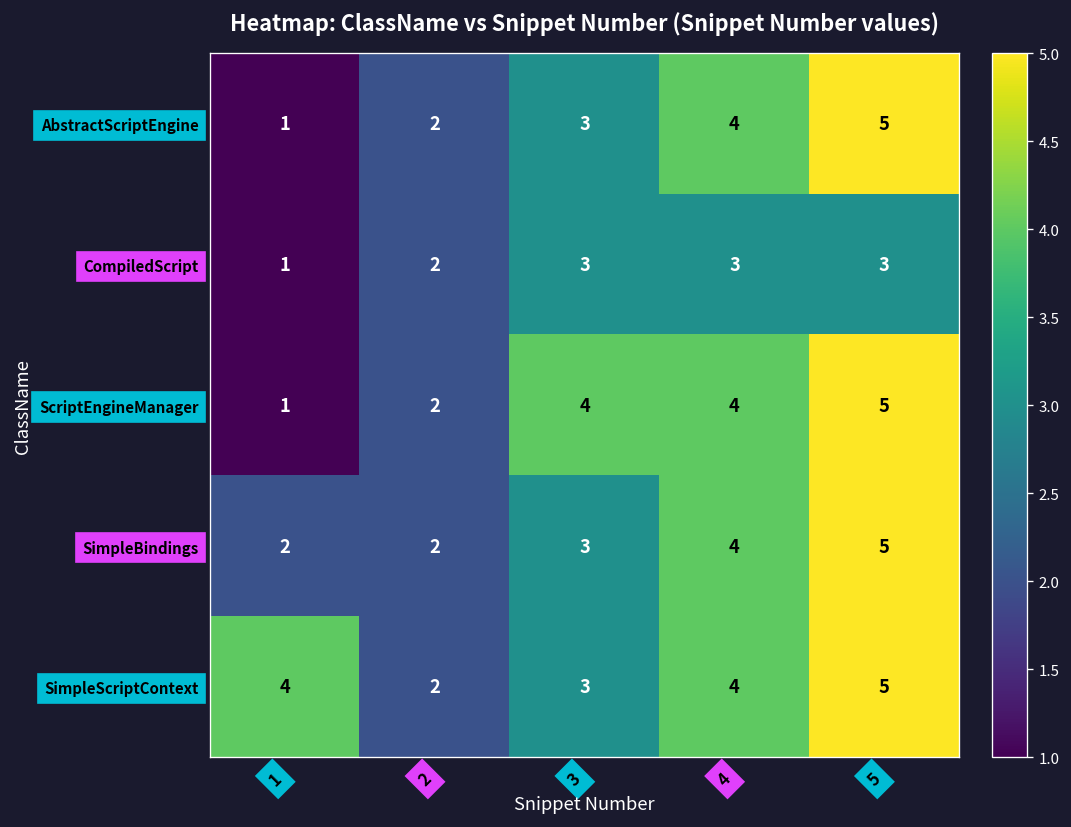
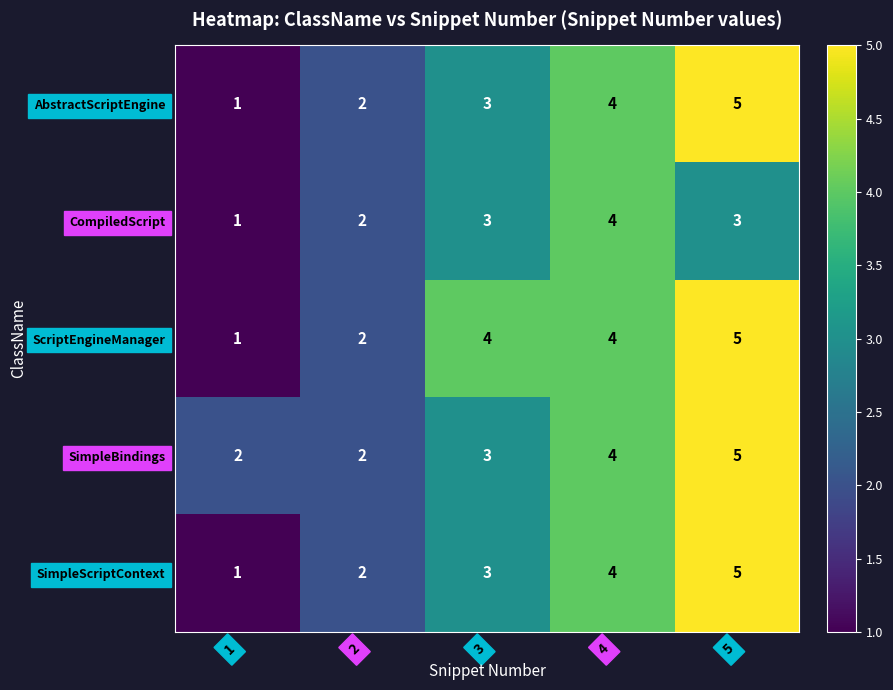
  {
    "AbstractScriptEngine": {
      "1": 1,
      "2": 2,
      "3": 3,
      "4": 4,
      "5": 5
    },
    "CompiledScript": {
      "1": 1,
      "2": 2,
      "3": 3,
-     "4": 3,
+     "4": 4,
      "5": 3
    },
    "ScriptEngineManager": {
      "1": 1,
      "2": 2,
      "3": 4,
      "4": 4,
      "5": 5
    },
    "SimpleBindings": {
      "1": 2,
      "2": 2,
      "3": 3,
      "4": 4,
      "5": 5
    },
    "SimpleScriptContext": {
-     "1": 4,
+     "1": 1,
      "2": 2,
      "3": 3,
      "4": 4,
      "5": 5
    }
  }
